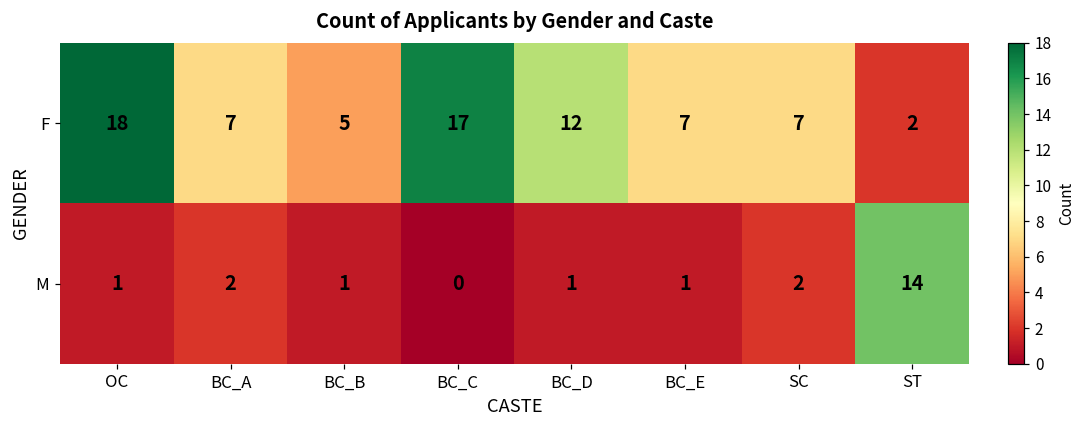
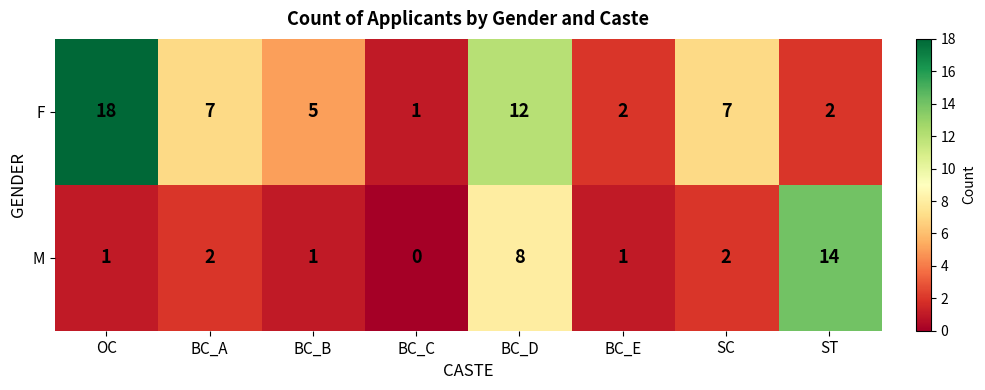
  {
    "F": {
      "OC": 18,
      "BC_A": 7,
      "BC_B": 5,
-     "BC_C": 17,
+     "BC_C": 1,
      "BC_D": 12,
-     "BC_E": 7,
+     "BC_E": 2,
      "SC": 7,
      "ST": 2
    },
    "M": {
      "OC": 1,
      "BC_A": 2,
      "BC_B": 1,
      "BC_C": 0,
-     "BC_D": 1,
+     "BC_D": 8,
      "BC_E": 1,
      "SC": 2,
      "ST": 14
    }
  }
